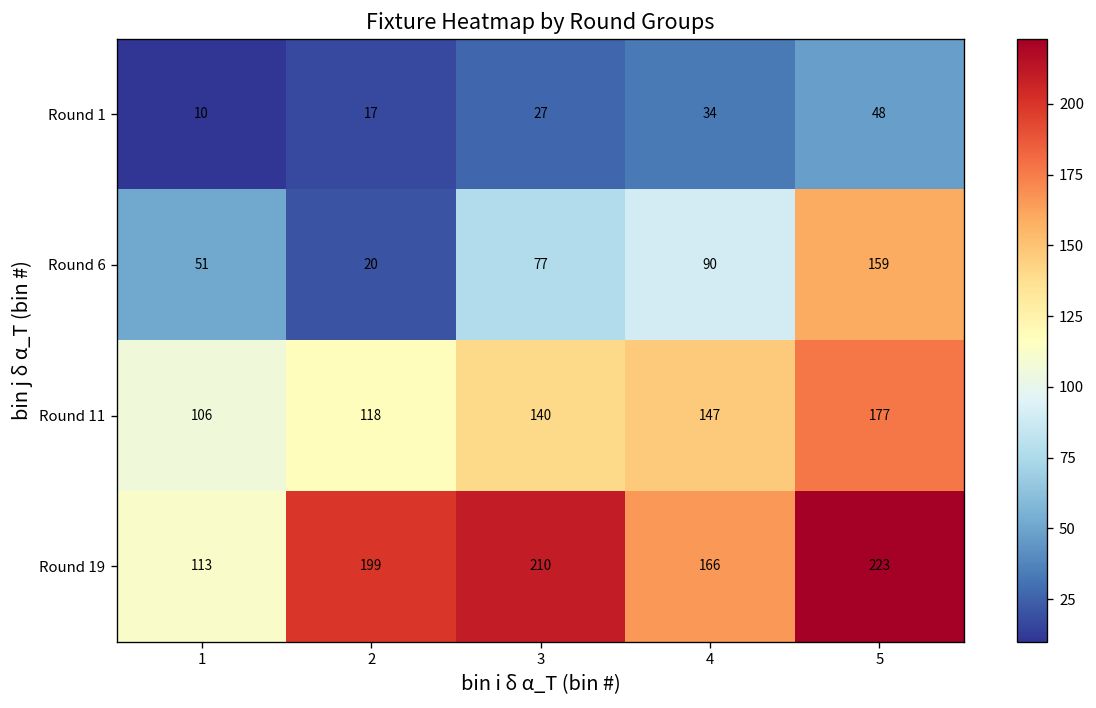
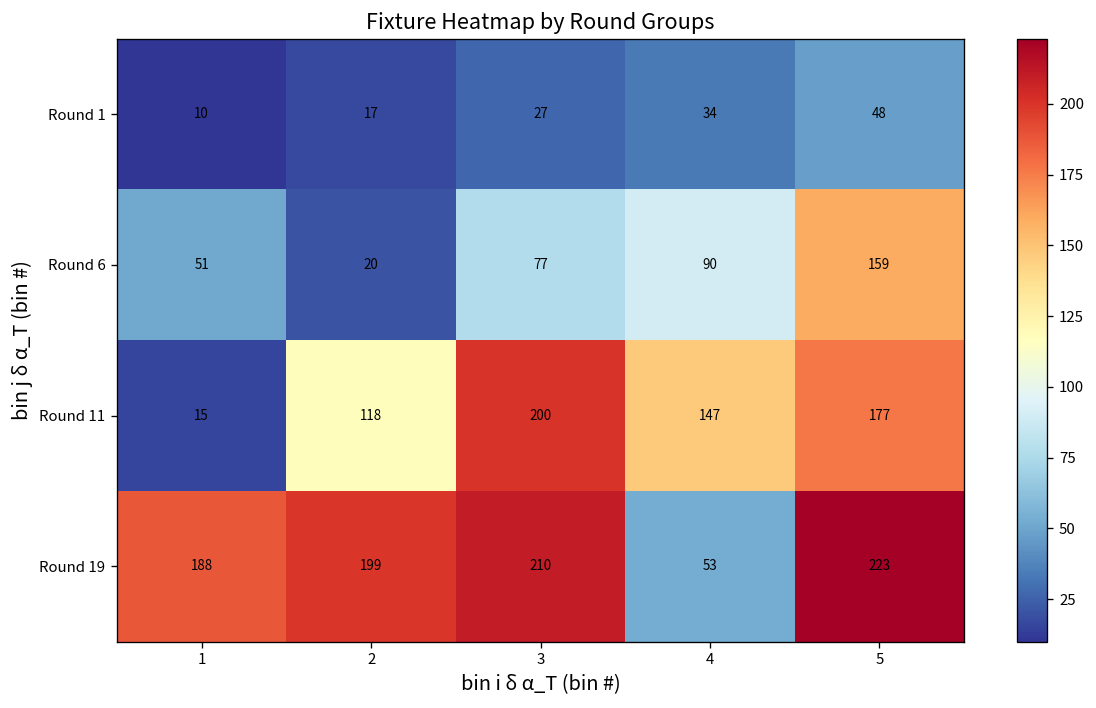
  {
    "Round 1": {
      "1": 10,
      "2": 17,
      "3": 27,
      "4": 34,
      "5": 48
    },
    "Round 6": {
      "1": 51,
      "2": 20,
      "3": 77,
      "4": 90,
      "5": 159
    },
    "Round 11": {
-     "1": 106,
+     "1": 15,
      "2": 118,
-     "3": 140,
+     "3": 200,
      "4": 147,
      "5": 177
    },
    "Round 19": {
-     "1": 113,
+     "1": 188,
      "2": 199,
      "3": 210,
-     "4": 166,
+     "4": 53,
      "5": 223
    }
  }
